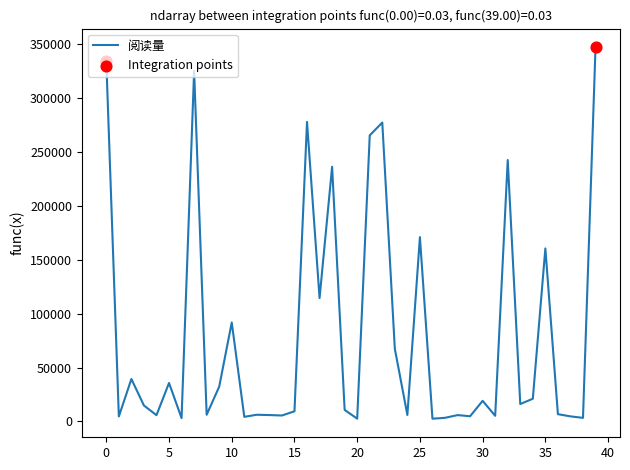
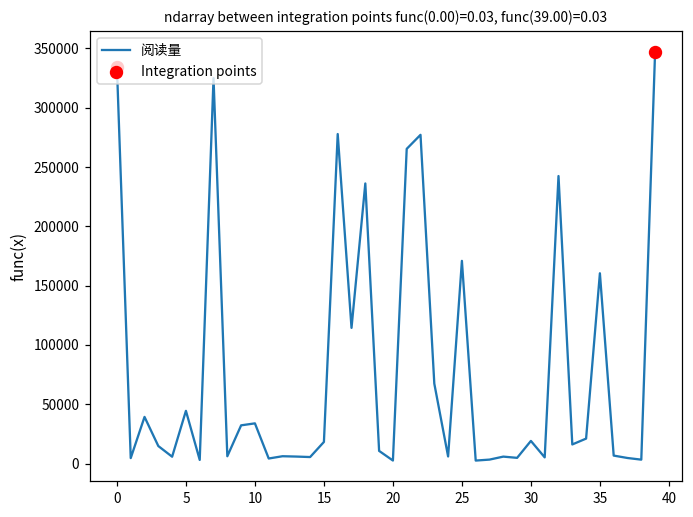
  {
    "阅读量": {
-     "5": 36000,
-     "10": 92000,
-     "15": 9000,
+     "5": 44000,
+     "10": 34000,
+     "15": 18000,
      "20": 3000,
      "25": 171000,
      "30": 19000,
      "35": 160000
    }
  }
